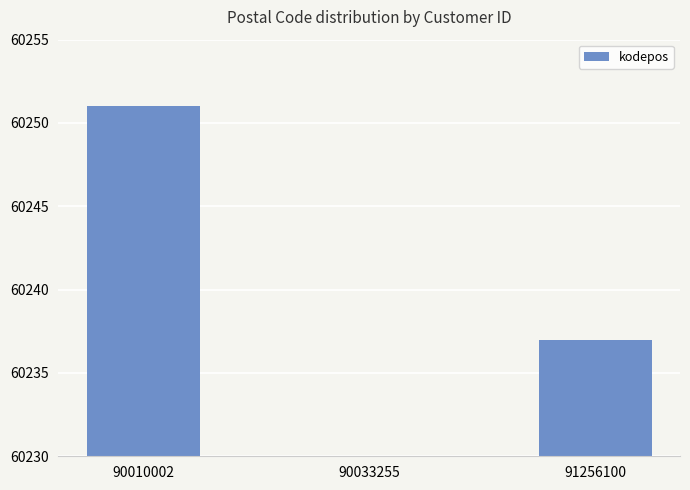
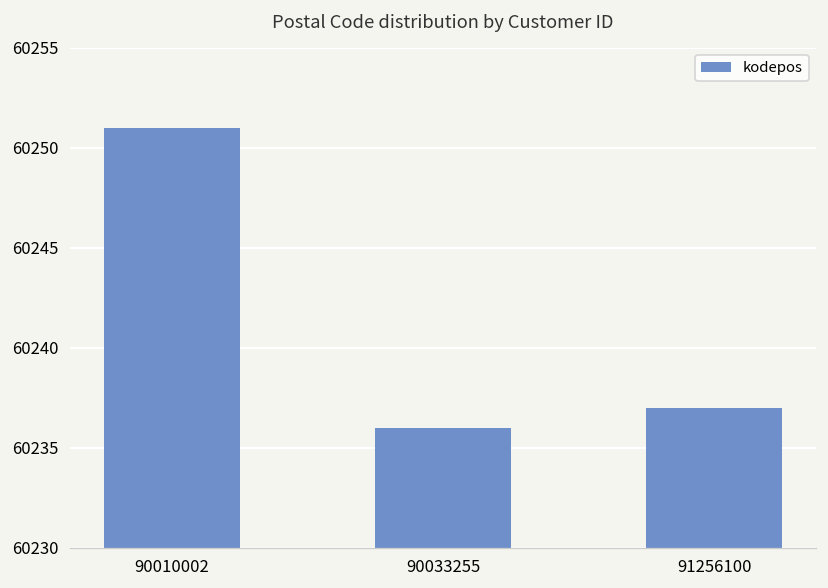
  {
    "90010002": 60251,
-   "90033255": 60230,
+   "90033255": 60236,
    "91256100": 60237
  }
